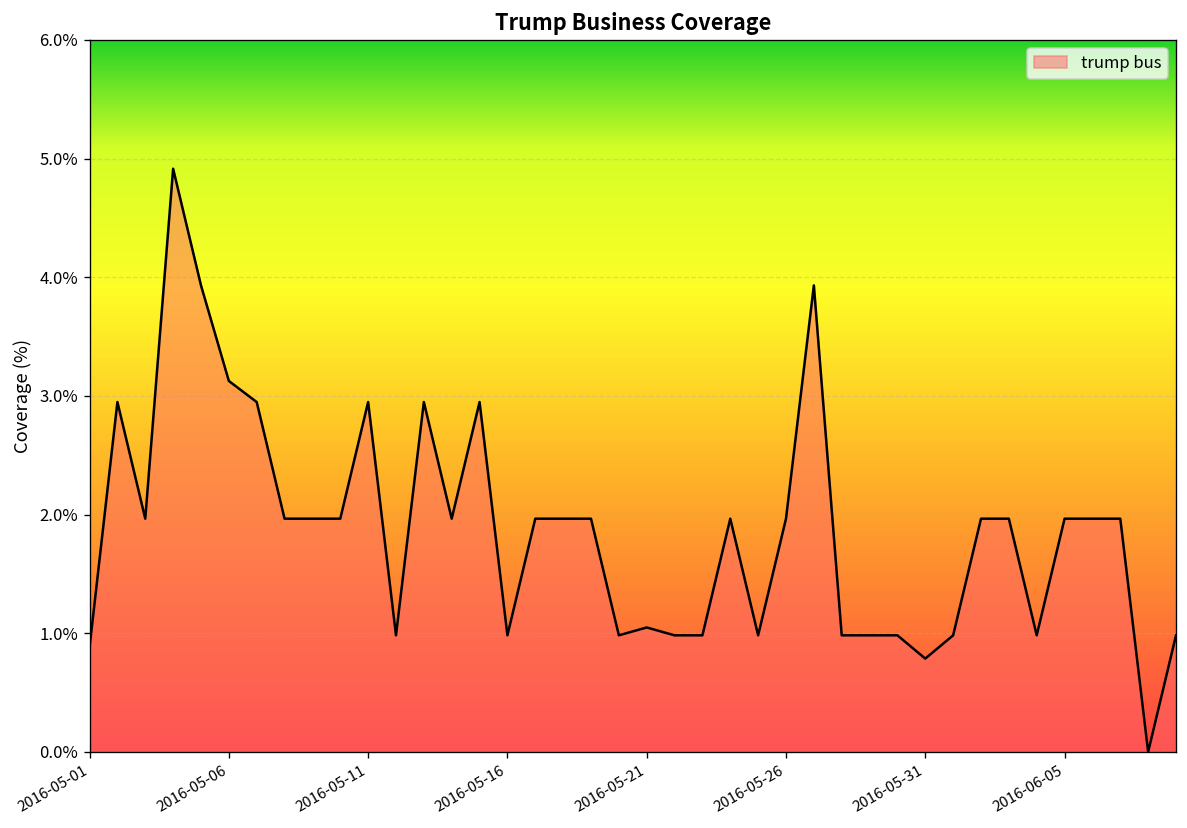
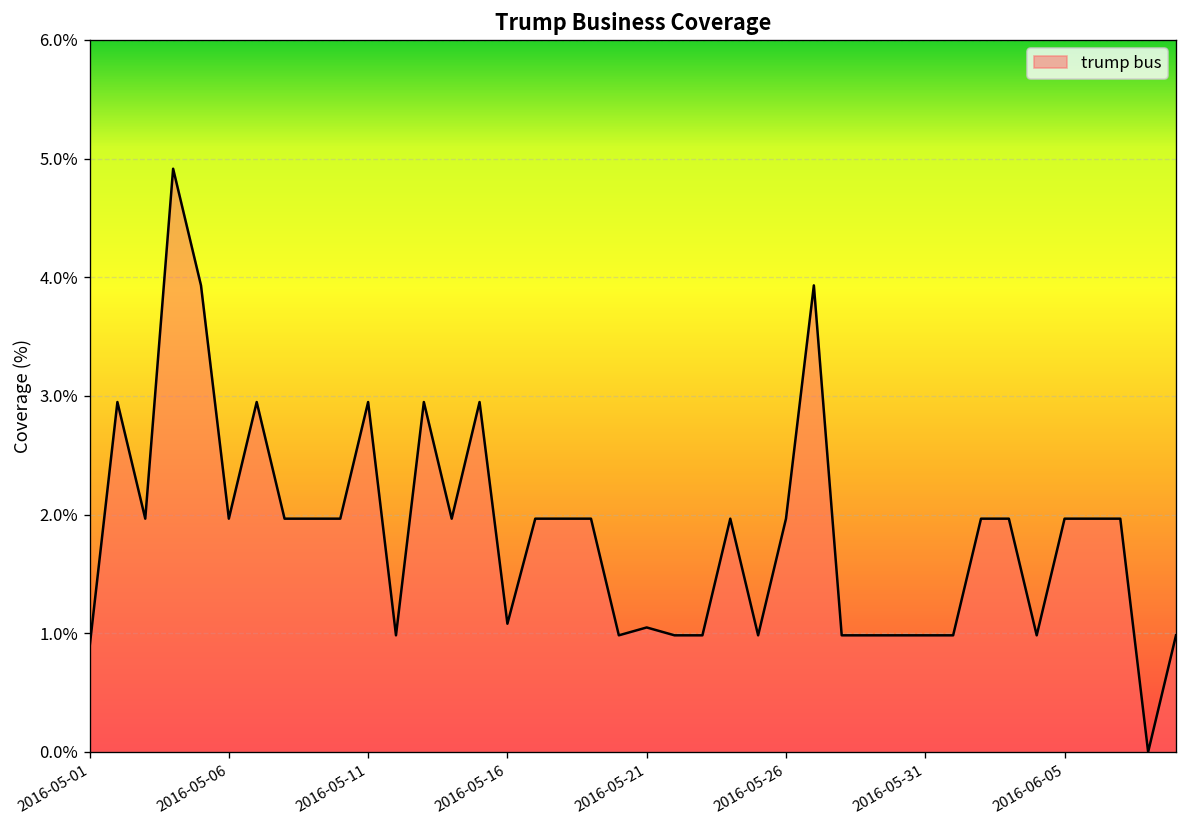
  {
    "2016-05-01": "0.9%",
-   "2016-05-06": "3.1%",
+   "2016-05-06": "2.0%",
    "2016-05-11": "2.9%",
-   "2016-05-16": "1.0%",
+   "2016-05-16": "1.1%",
    "2016-05-21": "1.0%",
    "2016-05-26": "2.0%",
-   "2016-05-31": "0.8%",
+   "2016-05-31": "1.0%",
    "2016-06-05": "2.0%"
  }
